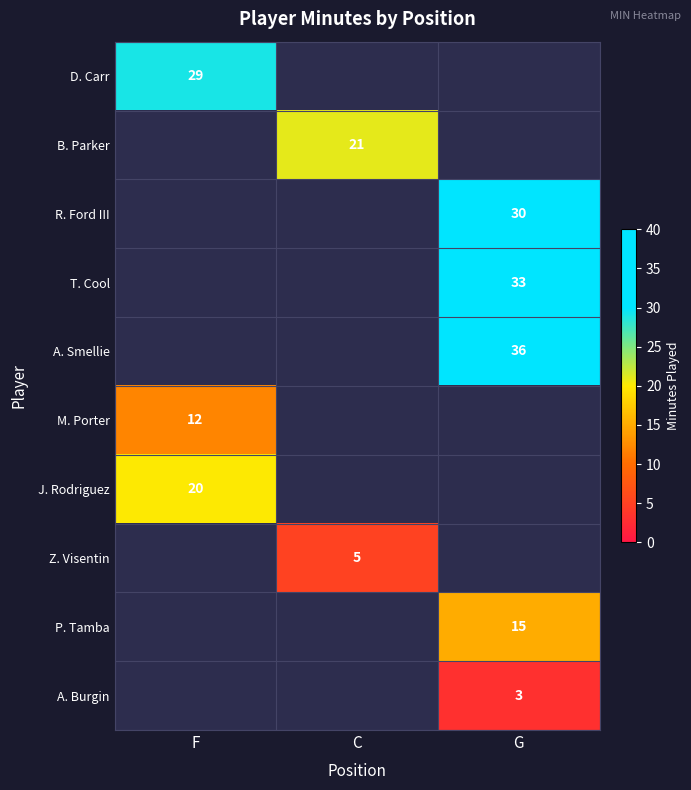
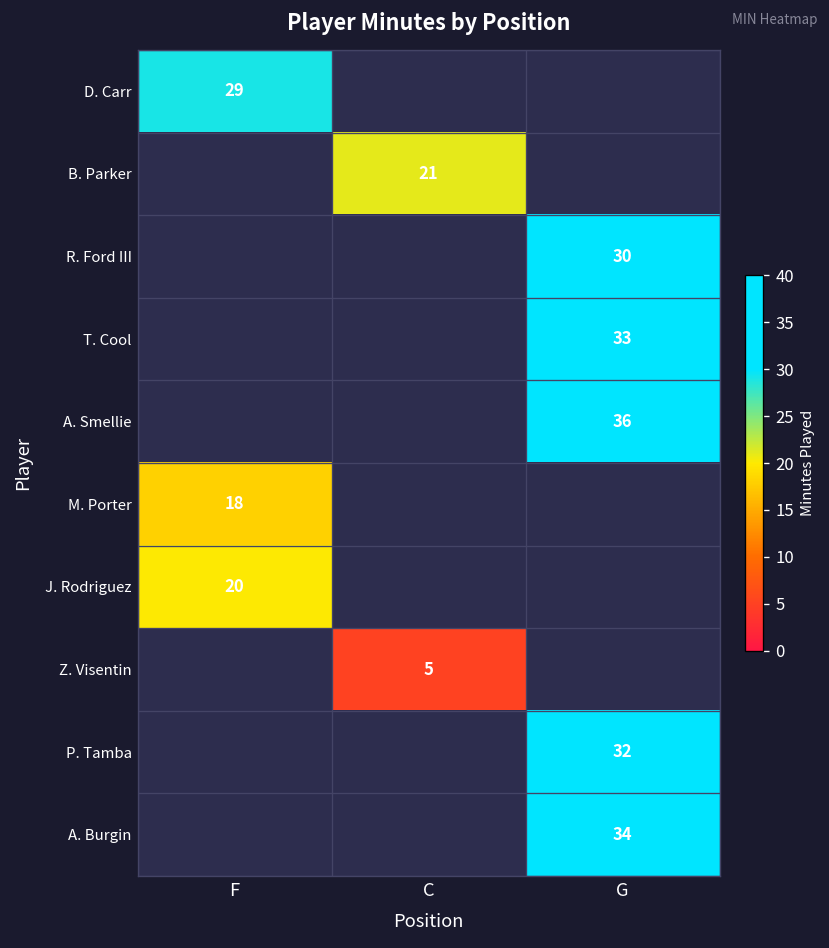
  {
    "D. Carr": {
      "F": 29
    },
    "B. Parker": {
      "C": 21
    },
    "R. Ford III": {
      "G": 30
    },
    "T. Cool": {
      "G": 33
    },
    "A. Smellie": {
      "G": 36
    },
    "M. Porter": {
-     "F": 12
+     "F": 18
    },
    "J. Rodriguez": {
      "F": 20
    },
    "Z. Visentin": {
      "C": 5
    },
    "P. Tamba": {
-     "G": 15
+     "G": 32
    },
    "A. Burgin": {
-     "G": 3
+     "G": 34
    }
  }
